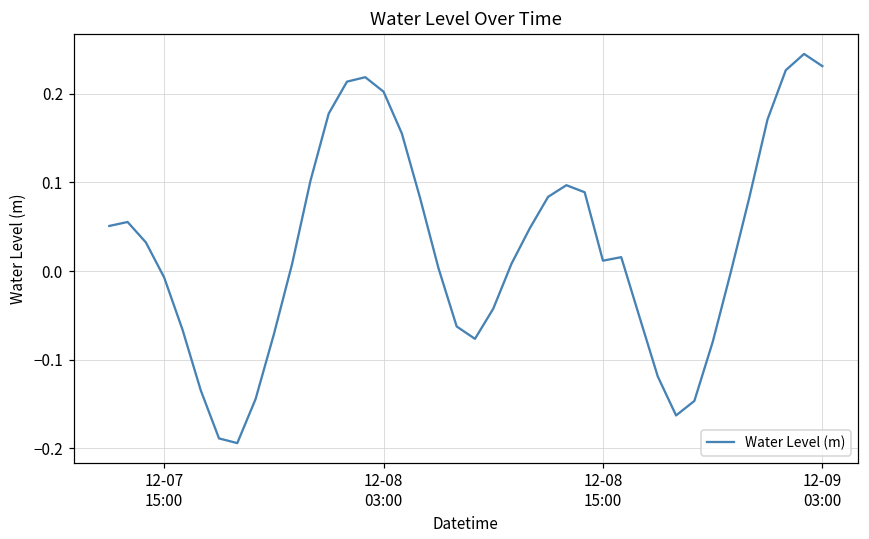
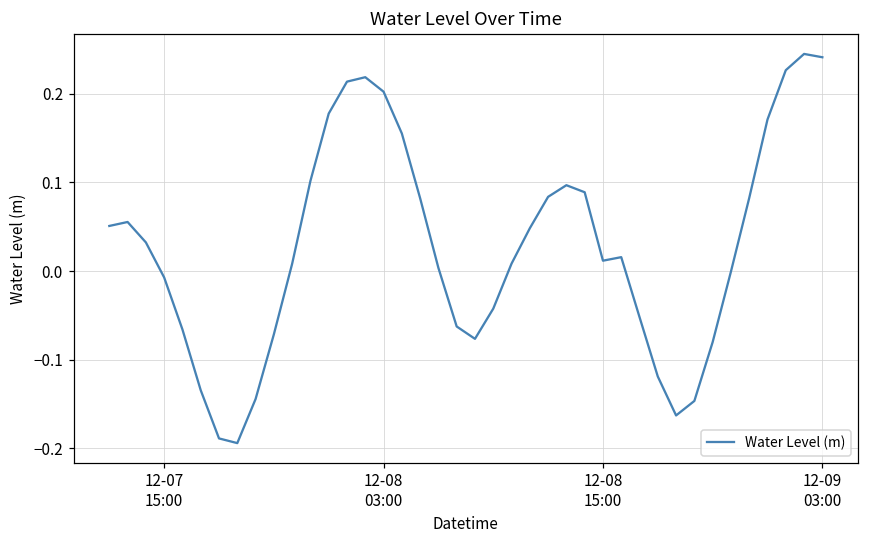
  {
    "12-07 15:00": -0.01,
    "12-08 03:00": 0.20,
    "12-08 15:00": 0.01,
-   "12-09 03:00": 0.23
+   "12-09 03:00": 0.24
  }
